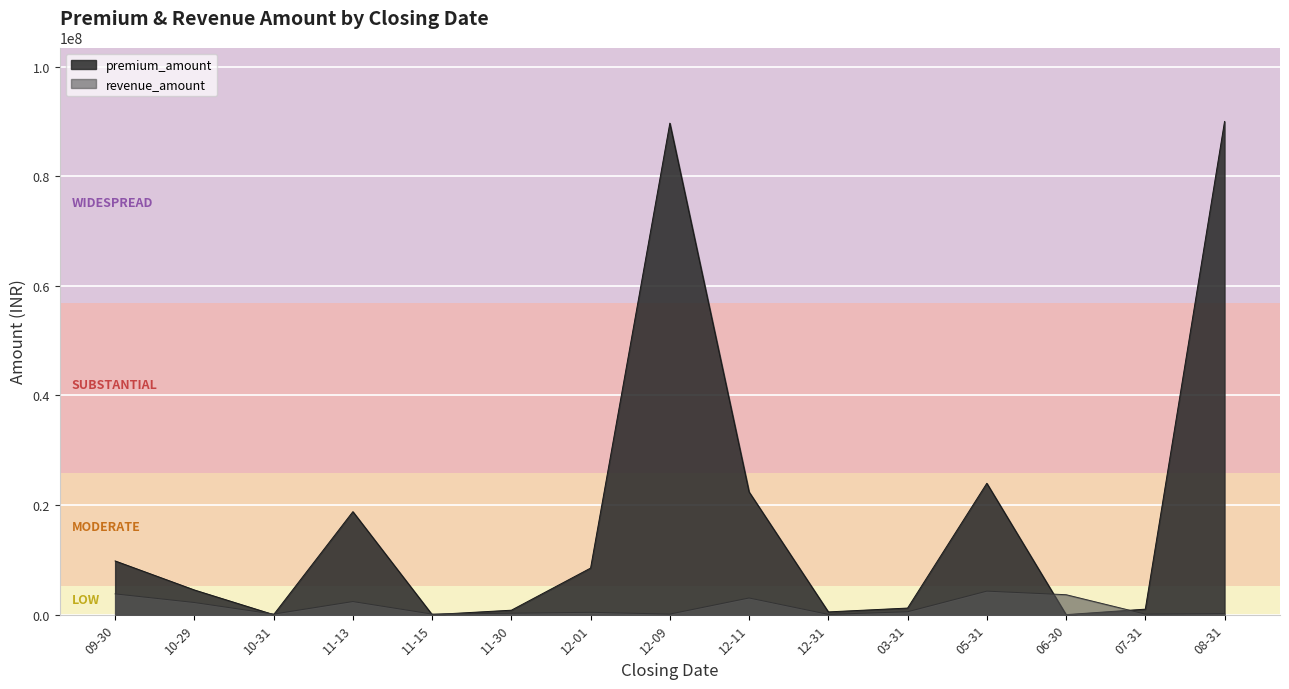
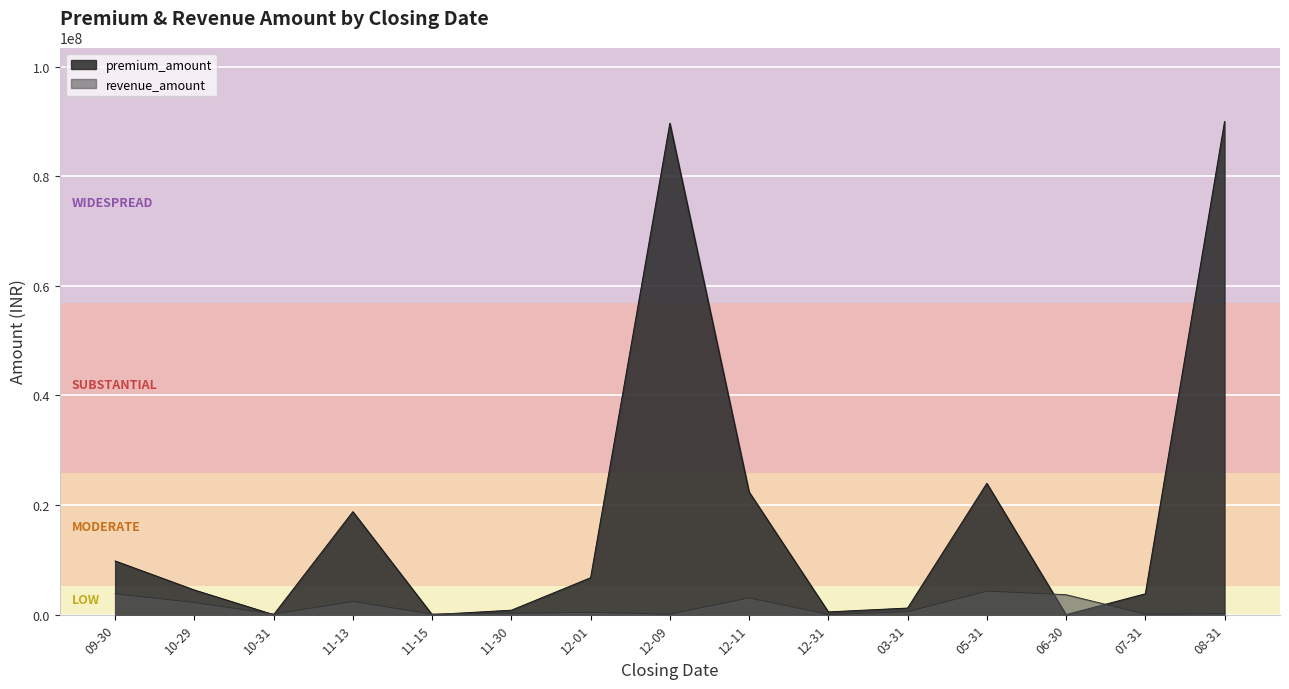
  {
    "premium_amount": {
      "09-30": 10000000,
      "10-29": 5000000,
      "11-13": 19000000,
      "11-30": 1000000,
-     "12-01": 9000000,
+     "12-01": 7000000,
      "12-09": 90000000,
      "12-11": 22000000,
      "03-31": 1000000,
      "05-31": 24000000,
      "06-30": 0,
-     "07-31": 1000000,
+     "07-31": 4000000,
      "08-31": 90000000
    },
    "revenue_amount": {
      "09-30": 4000000,
      "10-29": 2000000,
      "11-13": 2000000,
      "11-30": 0,
      "12-01": 0,
      "12-09": 0,
      "12-11": 3000000,
      "03-31": 1000000,
      "05-31": 4000000,
      "06-30": 4000000,
      "07-31": 0,
      "08-31": 0
    }
  }
